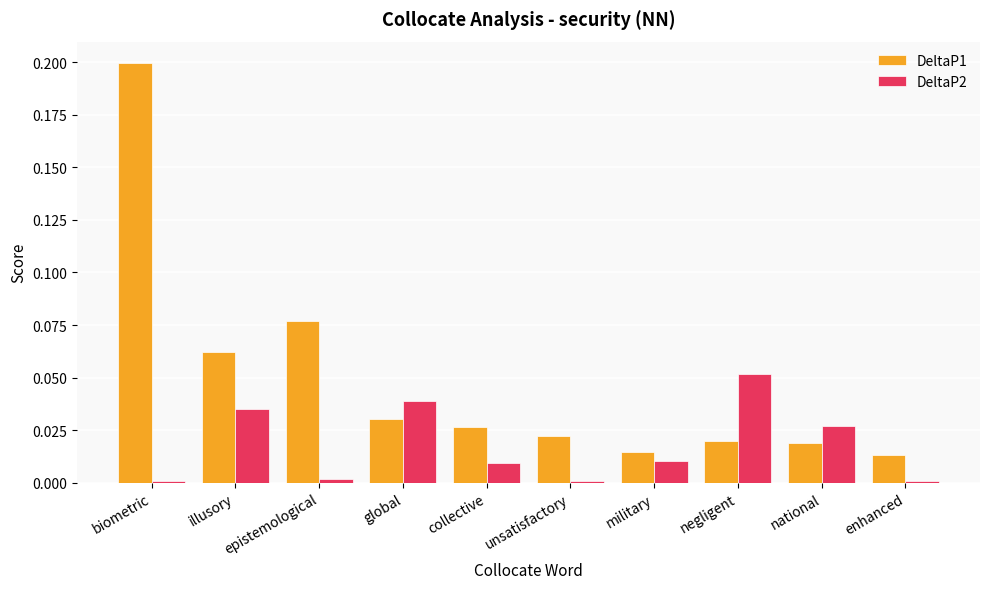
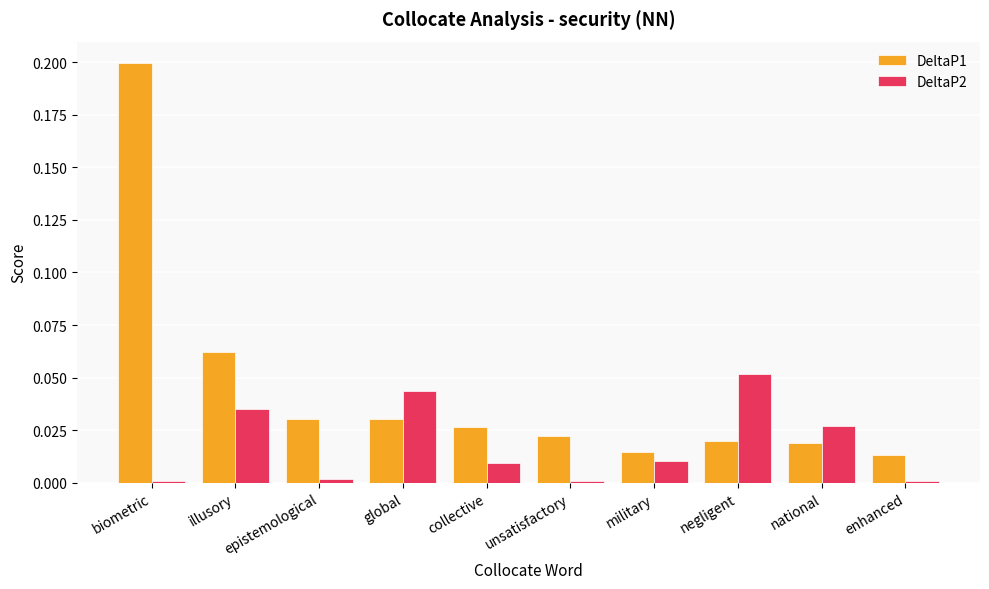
  {
    "DeltaP1": {
      "biometric": 0.200,
      "illusory": 0.062,
-     "epistemological": 0.077,
+     "epistemological": 0.030,
      "global": 0.030,
      "collective": 0.027,
      "unsatisfactory": 0.022,
      "military": 0.015,
      "negligent": 0.020,
      "national": 0.019,
      "enhanced": 0.013
    },
    "DeltaP2": {
      "illusory": 0.035,
      "epistemological": 0.002,
-     "global": 0.039,
+     "global": 0.043,
      "collective": 0.009,
      "military": 0.010,
      "negligent": 0.052,
      "national": 0.027
    }
  }
